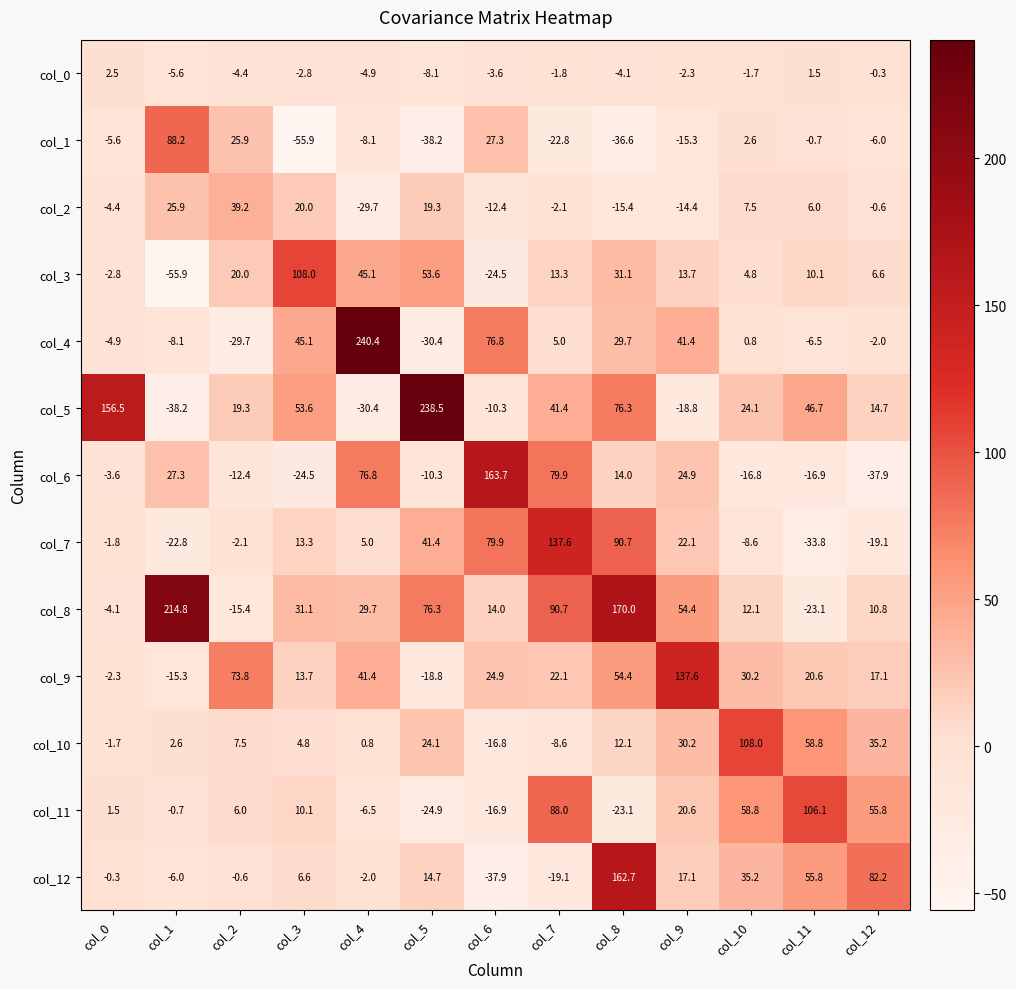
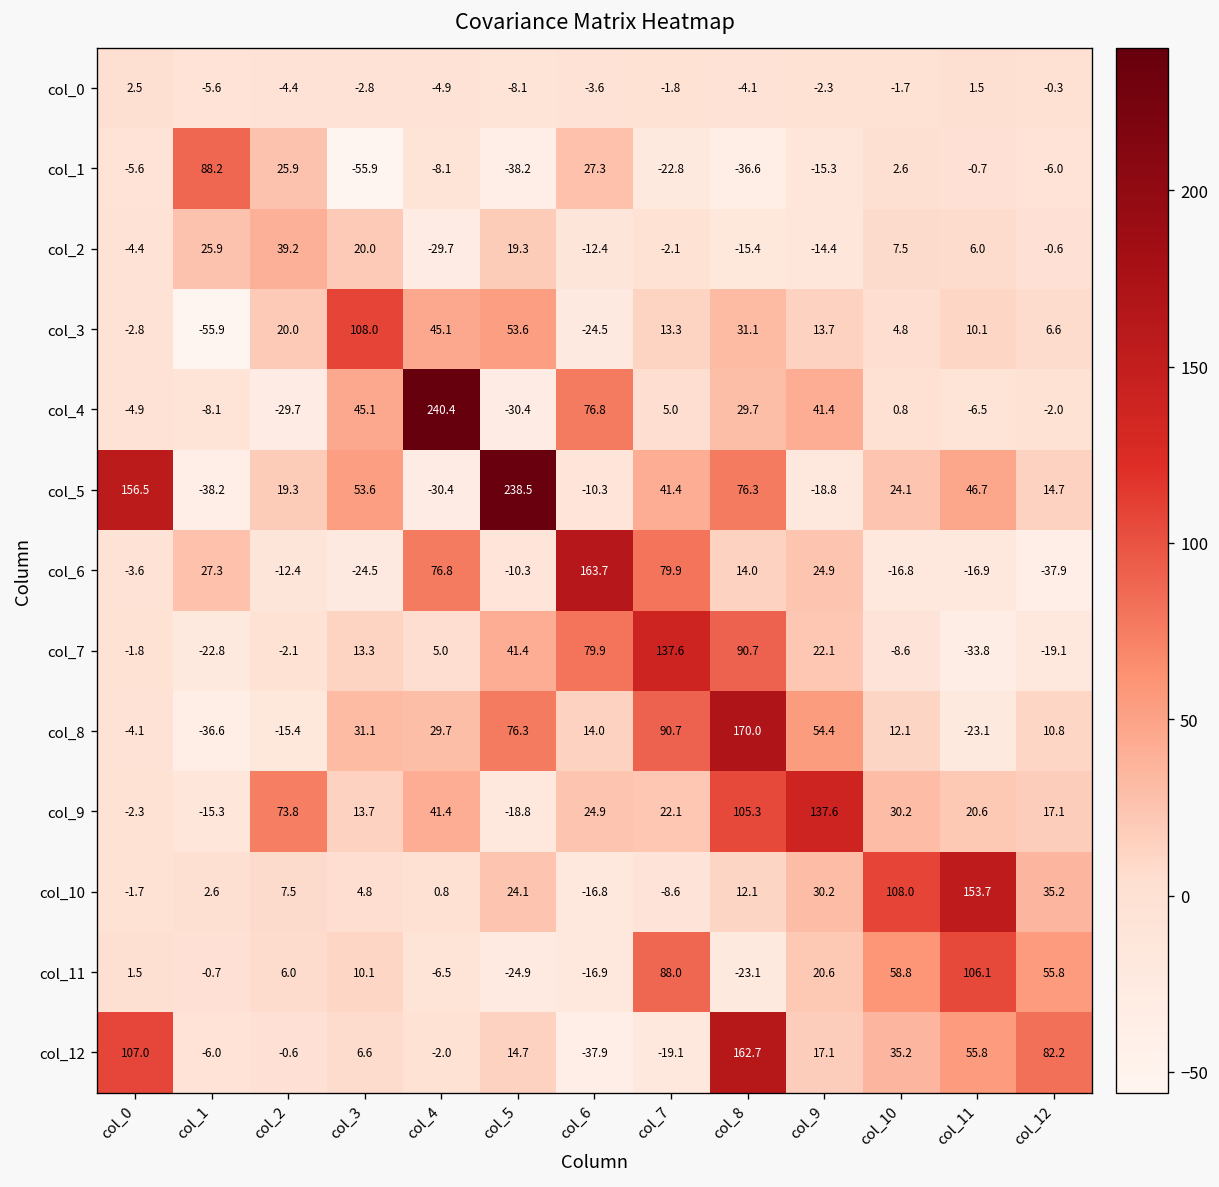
  {
    "col_0": {
      "col_0": 2.5,
      "col_1": -5.6,
      "col_2": -4.4,
      "col_3": -2.8,
      "col_4": -4.9,
      "col_5": -8.1,
      "col_6": -3.6,
      "col_7": -1.8,
      "col_8": -4.1,
      "col_9": -2.3,
      "col_10": -1.7,
      "col_11": 1.5,
      "col_12": -0.3
    },
    "col_1": {
      "col_0": -5.6,
      "col_1": 88.2,
      "col_2": 25.9,
      "col_3": -55.9,
      "col_4": -8.1,
      "col_5": -38.2,
      "col_6": 27.3,
      "col_7": -22.8,
      "col_8": -36.6,
      "col_9": -15.3,
      "col_10": 2.6,
      "col_11": -0.7,
      "col_12": -6.0
    },
    "col_2": {
      "col_0": -4.4,
      "col_1": 25.9,
      "col_2": 39.2,
      "col_3": 20.0,
      "col_4": -29.7,
      "col_5": 19.3,
      "col_6": -12.4,
      "col_7": -2.1,
      "col_8": -15.4,
      "col_9": -14.4,
      "col_10": 7.5,
      "col_11": 6.0,
      "col_12": -0.6
    },
    "col_3": {
      "col_0": -2.8,
      "col_1": -55.9,
      "col_2": 20.0,
      "col_3": 108.0,
      "col_4": 45.1,
      "col_5": 53.6,
      "col_6": -24.5,
      "col_7": 13.3,
      "col_8": 31.1,
      "col_9": 13.7,
      "col_10": 4.8,
      "col_11": 10.1,
      "col_12": 6.6
    },
    "col_4": {
      "col_0": -4.9,
      "col_1": -8.1,
      "col_2": -29.7,
      "col_3": 45.1,
      "col_4": 240.4,
      "col_5": -30.4,
      "col_6": 76.8,
      "col_7": 5.0,
      "col_8": 29.7,
      "col_9": 41.4,
      "col_10": 0.8,
      "col_11": -6.5,
      "col_12": -2.0
    },
    "col_5": {
      "col_0": 156.5,
      "col_1": -38.2,
      "col_2": 19.3,
      "col_3": 53.6,
      "col_4": -30.4,
      "col_5": 238.5,
      "col_6": -10.3,
      "col_7": 41.4,
      "col_8": 76.3,
      "col_9": -18.8,
      "col_10": 24.1,
      "col_11": 46.7,
      "col_12": 14.7
    },
    "col_6": {
      "col_0": -3.6,
      "col_1": 27.3,
      "col_2": -12.4,
      "col_3": -24.5,
      "col_4": 76.8,
      "col_5": -10.3,
      "col_6": 163.7,
      "col_7": 79.9,
      "col_8": 14.0,
      "col_9": 24.9,
      "col_10": -16.8,
      "col_11": -16.9,
      "col_12": -37.9
    },
    "col_7": {
      "col_0": -1.8,
      "col_1": -22.8,
      "col_2": -2.1,
      "col_3": 13.3,
      "col_4": 5.0,
      "col_5": 41.4,
      "col_6": 79.9,
      "col_7": 137.6,
      "col_8": 90.7,
      "col_9": 22.1,
      "col_10": -8.6,
      "col_11": -33.8,
      "col_12": -19.1
    },
    "col_8": {
      "col_0": -4.1,
-     "col_1": 214.8,
+     "col_1": -36.6,
      "col_2": -15.4,
      "col_3": 31.1,
      "col_4": 29.7,
      "col_5": 76.3,
      "col_6": 14.0,
      "col_7": 90.7,
      "col_8": 170.0,
      "col_9": 54.4,
      "col_10": 12.1,
      "col_11": -23.1,
      "col_12": 10.8
    },
    "col_9": {
      "col_0": -2.3,
      "col_1": -15.3,
      "col_2": 73.8,
      "col_3": 13.7,
      "col_4": 41.4,
      "col_5": -18.8,
      "col_6": 24.9,
      "col_7": 22.1,
-     "col_8": 54.4,
+     "col_8": 105.3,
      "col_9": 137.6,
      "col_10": 30.2,
      "col_11": 20.6,
      "col_12": 17.1
    },
    "col_10": {
      "col_0": -1.7,
      "col_1": 2.6,
      "col_2": 7.5,
      "col_3": 4.8,
      "col_4": 0.8,
      "col_5": 24.1,
      "col_6": -16.8,
      "col_7": -8.6,
      "col_8": 12.1,
      "col_9": 30.2,
      "col_10": 108.0,
-     "col_11": 58.8,
+     "col_11": 153.7,
      "col_12": 35.2
    },
    "col_11": {
      "col_0": 1.5,
      "col_1": -0.7,
      "col_2": 6.0,
      "col_3": 10.1,
      "col_4": -6.5,
      "col_5": -24.9,
      "col_6": -16.9,
      "col_7": 88.0,
      "col_8": -23.1,
      "col_9": 20.6,
      "col_10": 58.8,
      "col_11": 106.1,
      "col_12": 55.8
    },
    "col_12": {
-     "col_0": -0.3,
+     "col_0": 107.0,
      "col_1": -6.0,
      "col_2": -0.6,
      "col_3": 6.6,
      "col_4": -2.0,
      "col_5": 14.7,
      "col_6": -37.9,
      "col_7": -19.1,
      "col_8": 162.7,
      "col_9": 17.1,
      "col_10": 35.2,
      "col_11": 55.8,
      "col_12": 82.2
    }
  }
